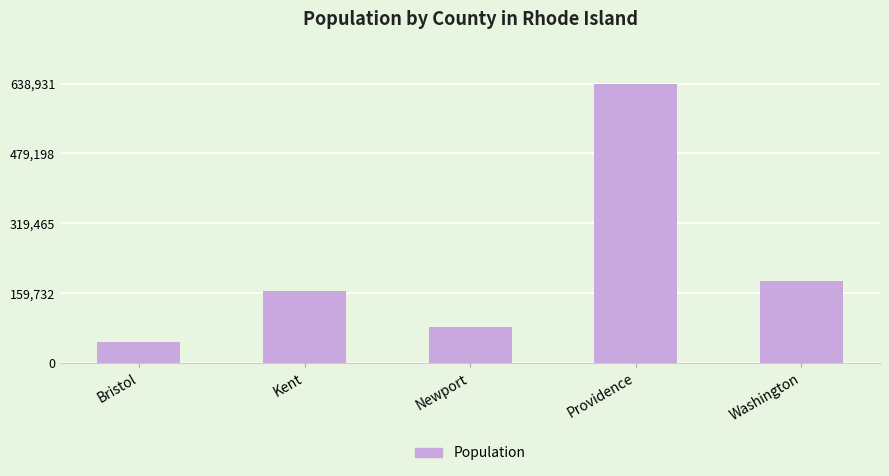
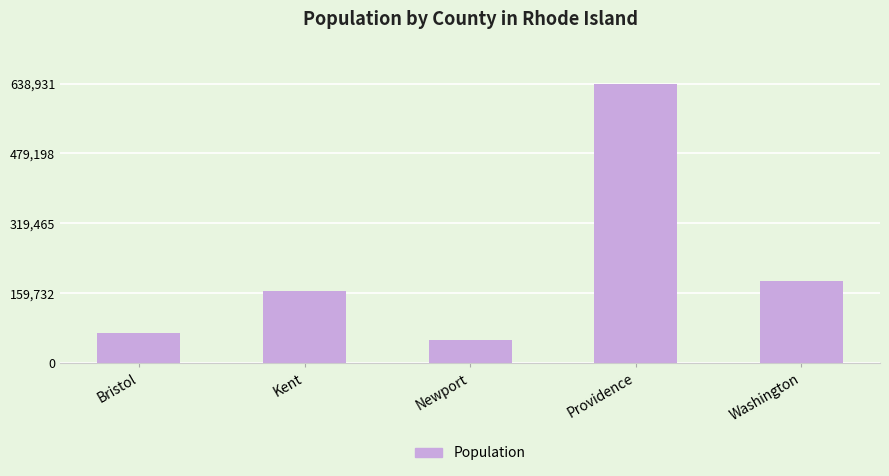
  {
-   "Bristol": "50,000",
+   "Bristol": "70,000",
    "Kent": "160,000",
-   "Newport": "80,000",
+   "Newport": "50,000",
    "Providence": "640,000",
    "Washington": "190,000"
  }
